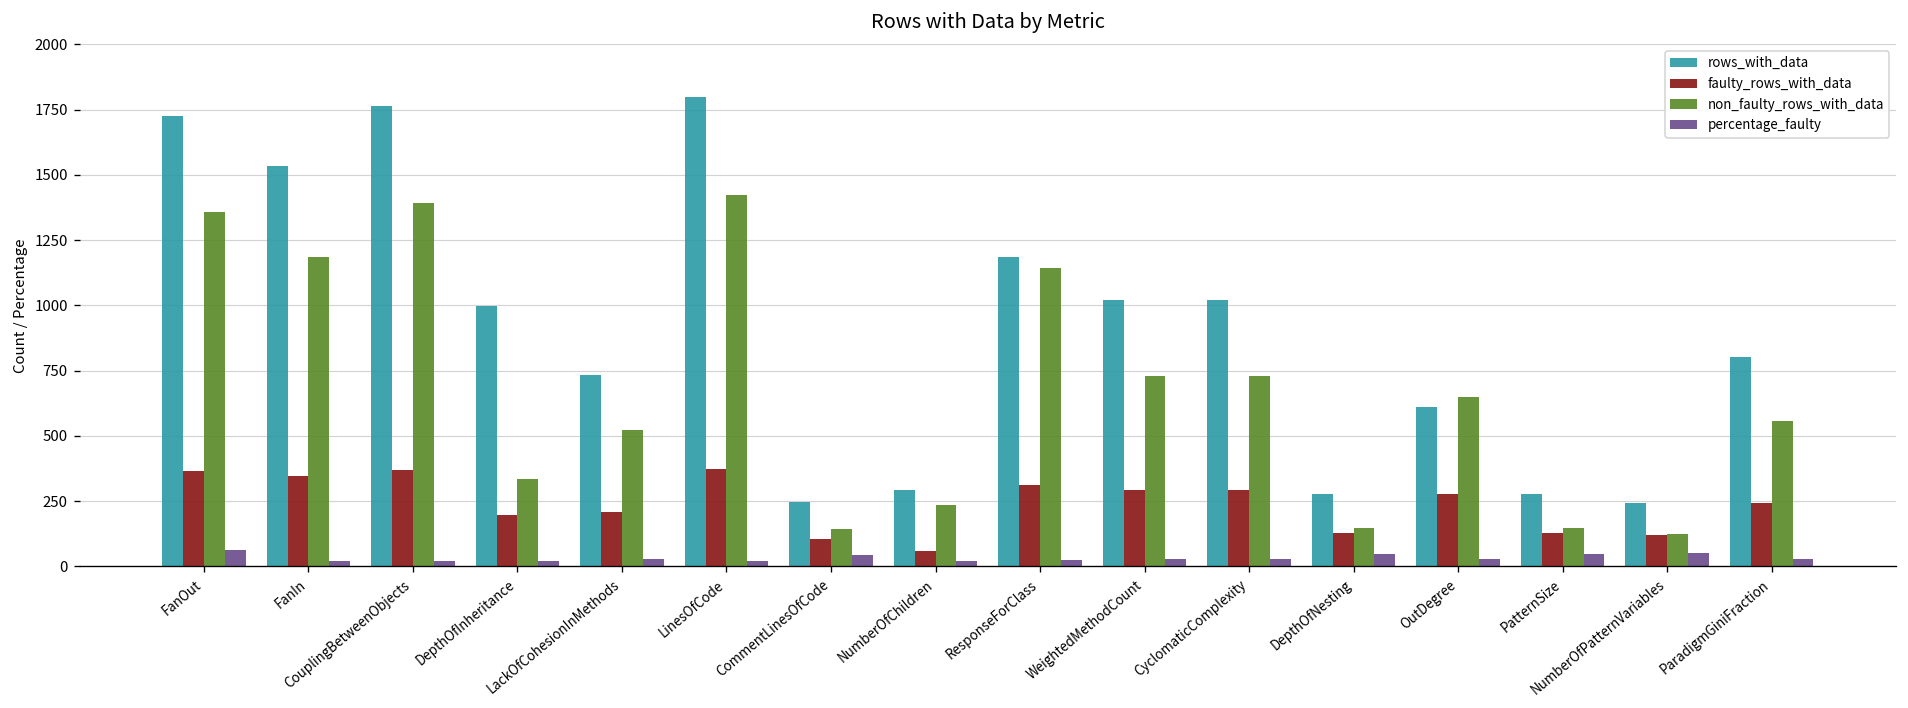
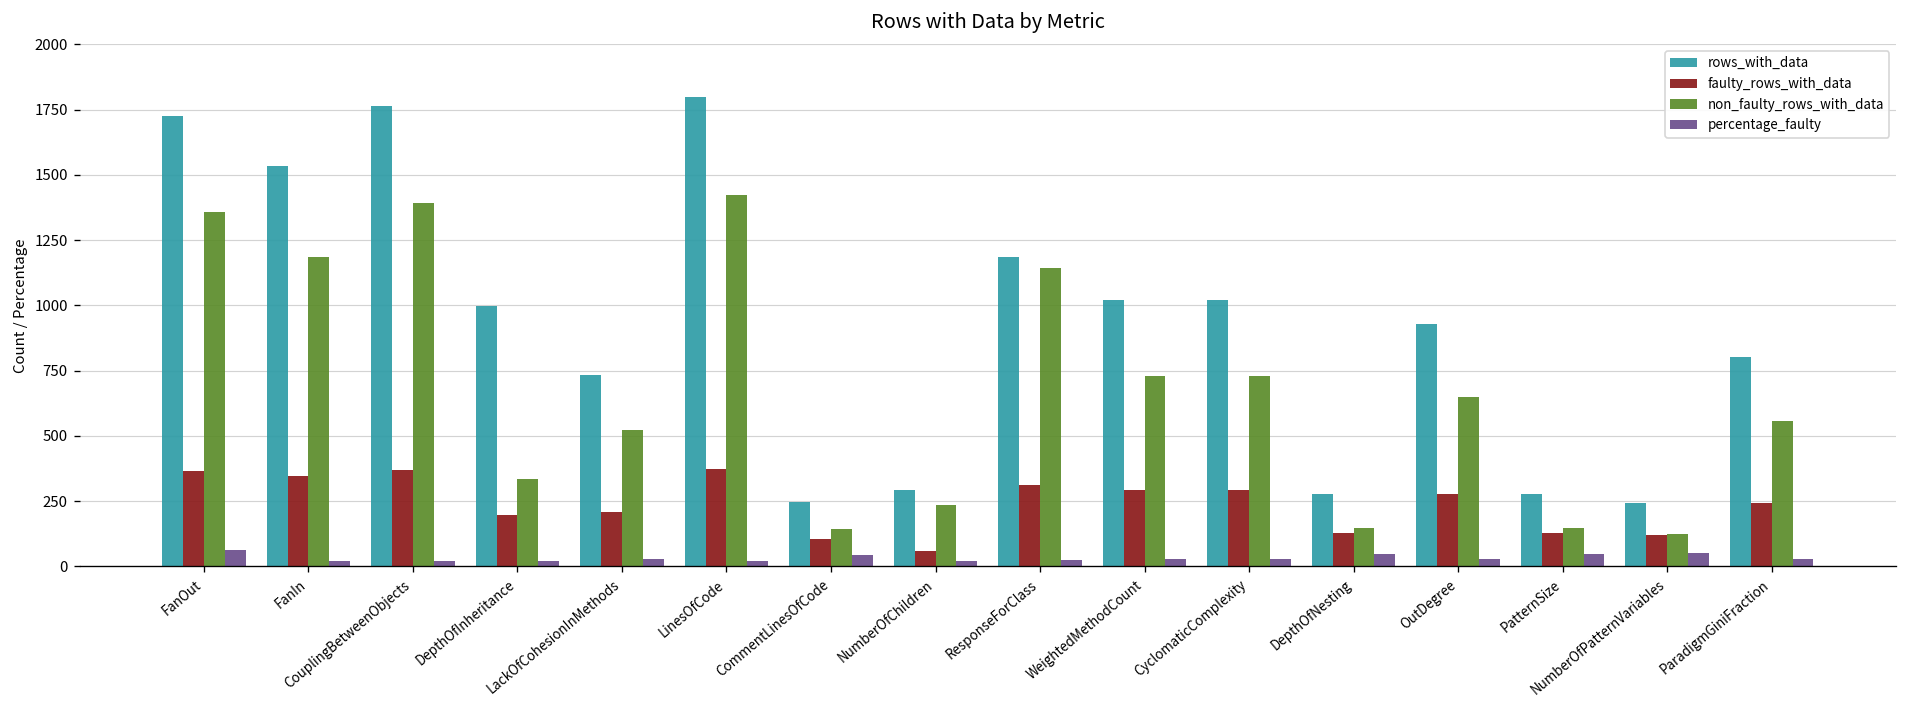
  {
    "rows_with_data": {
      "FanOut": 1720,
      "FanIn": 1540,
      "CouplingBetweenObjects": 1760,
      "DepthOfInheritance": 1000,
      "LackOfCohesionInMethods": 730,
      "LinesOfCode": 1800,
      "CommentLinesOfCode": 250,
      "NumberOfChildren": 290,
      "ResponseForClass": 1190,
      "WeightedMethodCount": 1020,
      "CyclomaticComplexity": 1020,
      "DepthOfNesting": 280,
-     "OutDegree": 610,
+     "OutDegree": 930,
      "PatternSize": 280,
      "NumberOfPatternVariables": 250,
      "ParadigmGiniFraction": 800
    },
    "faulty_rows_with_data": {
      "FanOut": 370,
      "FanIn": 350,
      "CouplingBetweenObjects": 370,
      "DepthOfInheritance": 200,
      "LackOfCohesionInMethods": 210,
      "LinesOfCode": 370,
      "CommentLinesOfCode": 100,
      "NumberOfChildren": 60,
      "ResponseForClass": 310,
      "WeightedMethodCount": 290,
      "CyclomaticComplexity": 290,
      "DepthOfNesting": 130,
      "OutDegree": 280,
      "PatternSize": 130,
      "NumberOfPatternVariables": 120,
      "ParadigmGiniFraction": 240
    },
    "non_faulty_rows_with_data": {
      "FanOut": 1360,
      "FanIn": 1190,
      "CouplingBetweenObjects": 1390,
      "DepthOfInheritance": 330,
      "LackOfCohesionInMethods": 520,
      "LinesOfCode": 1420,
      "CommentLinesOfCode": 140,
      "NumberOfChildren": 230,
      "ResponseForClass": 1150,
      "WeightedMethodCount": 730,
      "CyclomaticComplexity": 730,
      "DepthOfNesting": 150,
      "OutDegree": 650,
      "PatternSize": 150,
      "NumberOfPatternVariables": 120,
      "ParadigmGiniFraction": 560
    },
    "percentage_faulty": {
      "FanOut": 60,
      "FanIn": 20,
      "CouplingBetweenObjects": 20,
      "DepthOfInheritance": 20,
      "LackOfCohesionInMethods": 30,
      "LinesOfCode": 20,
      "CommentLinesOfCode": 40,
      "NumberOfChildren": 20,
      "ResponseForClass": 30,
      "WeightedMethodCount": 30,
      "CyclomaticComplexity": 30,
      "DepthOfNesting": 50,
      "OutDegree": 30,
      "PatternSize": 50,
      "NumberOfPatternVariables": 50,
      "ParadigmGiniFraction": 30
    }
  }
